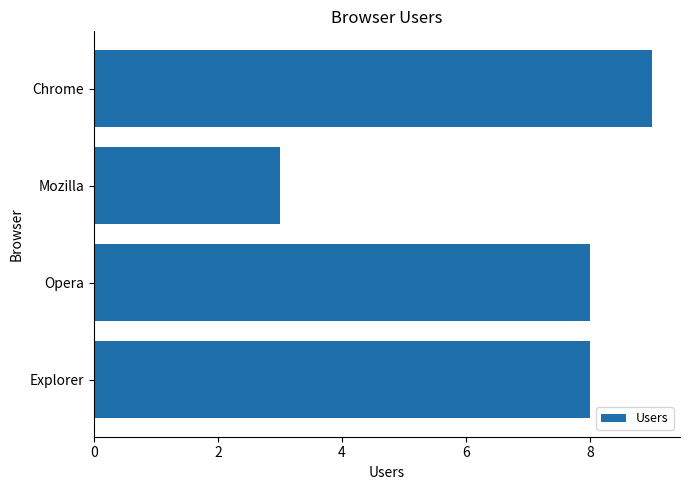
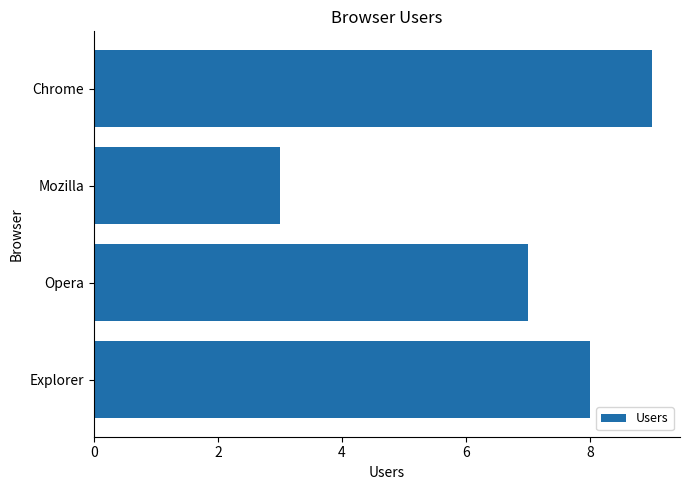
  {
    "Chrome": 9,
    "Mozilla": 3,
-   "Opera": 8,
+   "Opera": 7,
    "Explorer": 8
  }
